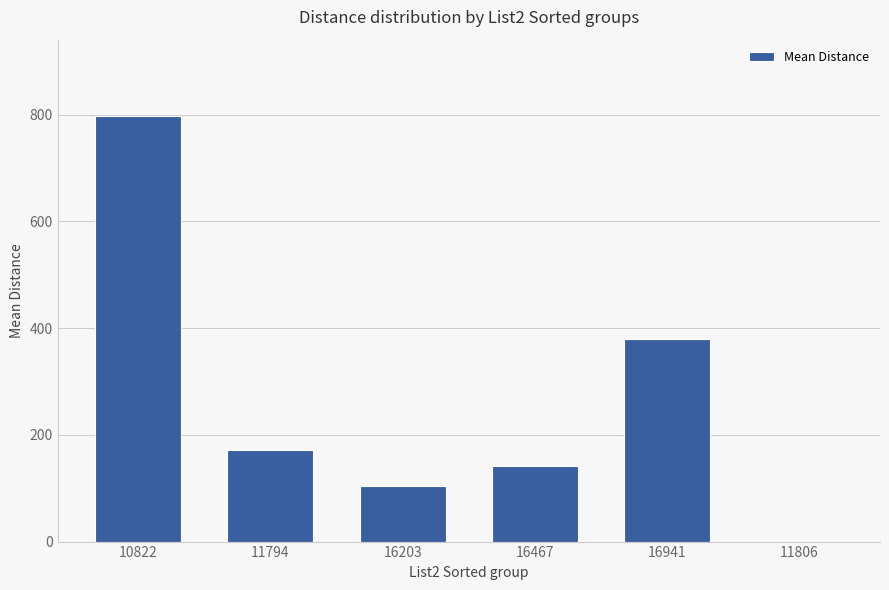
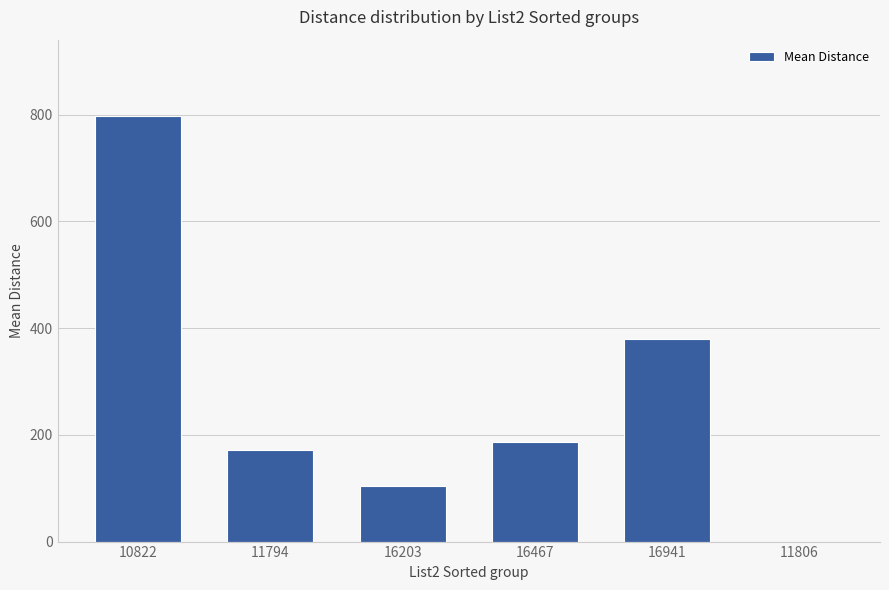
  {
    "10822": 800,
    "11794": 170,
    "16203": 110,
-   "16467": 140,
+   "16467": 190,
    "16941": 380,
    "11806": 0
  }
